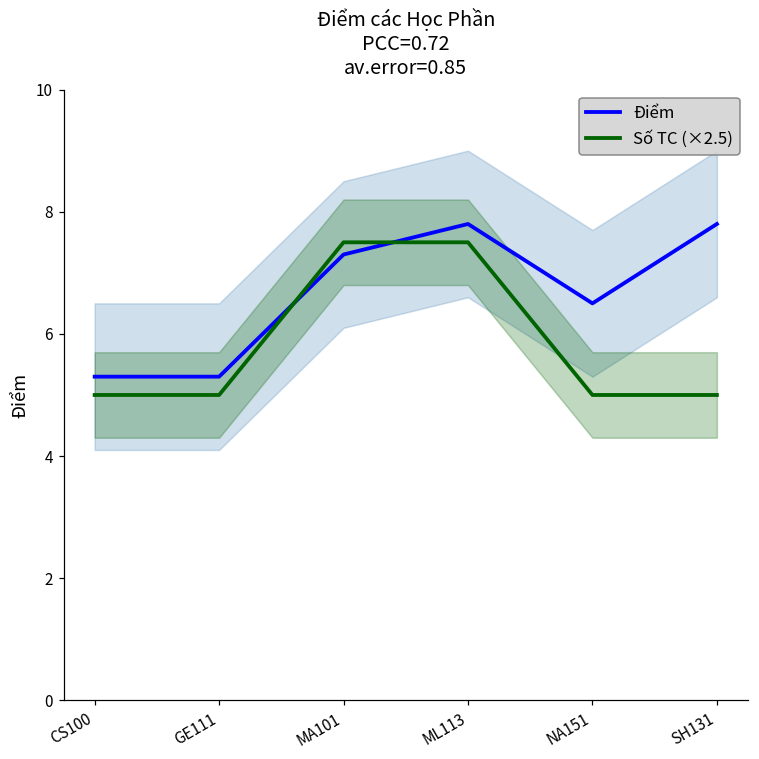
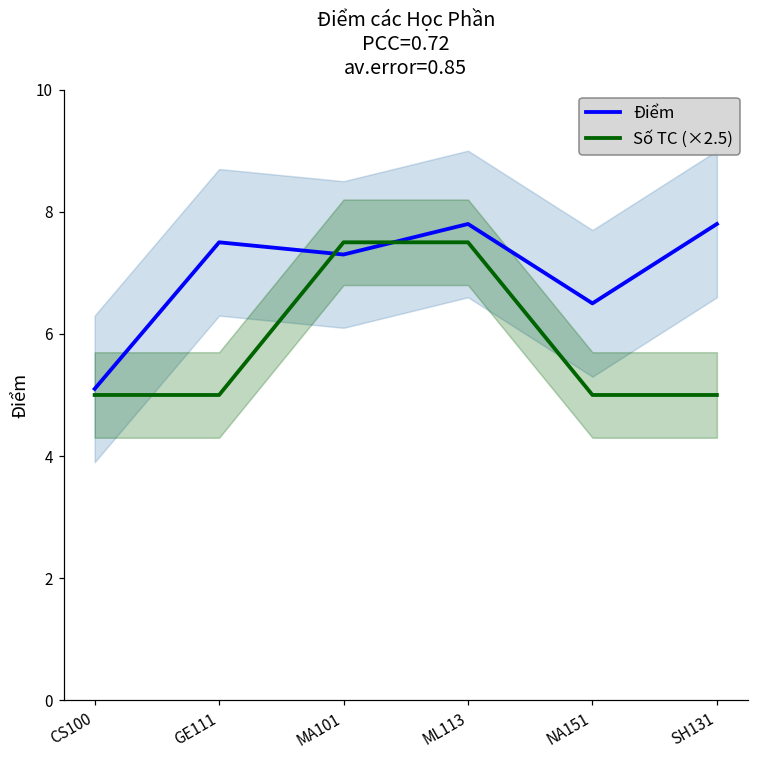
  {
    "Điểm": {
-     "CS100": 5.3,
-     "GE111": 5.3,
+     "CS100": 5.1,
+     "GE111": 7.5,
      "MA101": 7.3,
      "ML113": 7.8,
      "NA151": 6.5,
      "SH131": 7.8
    }
  }
